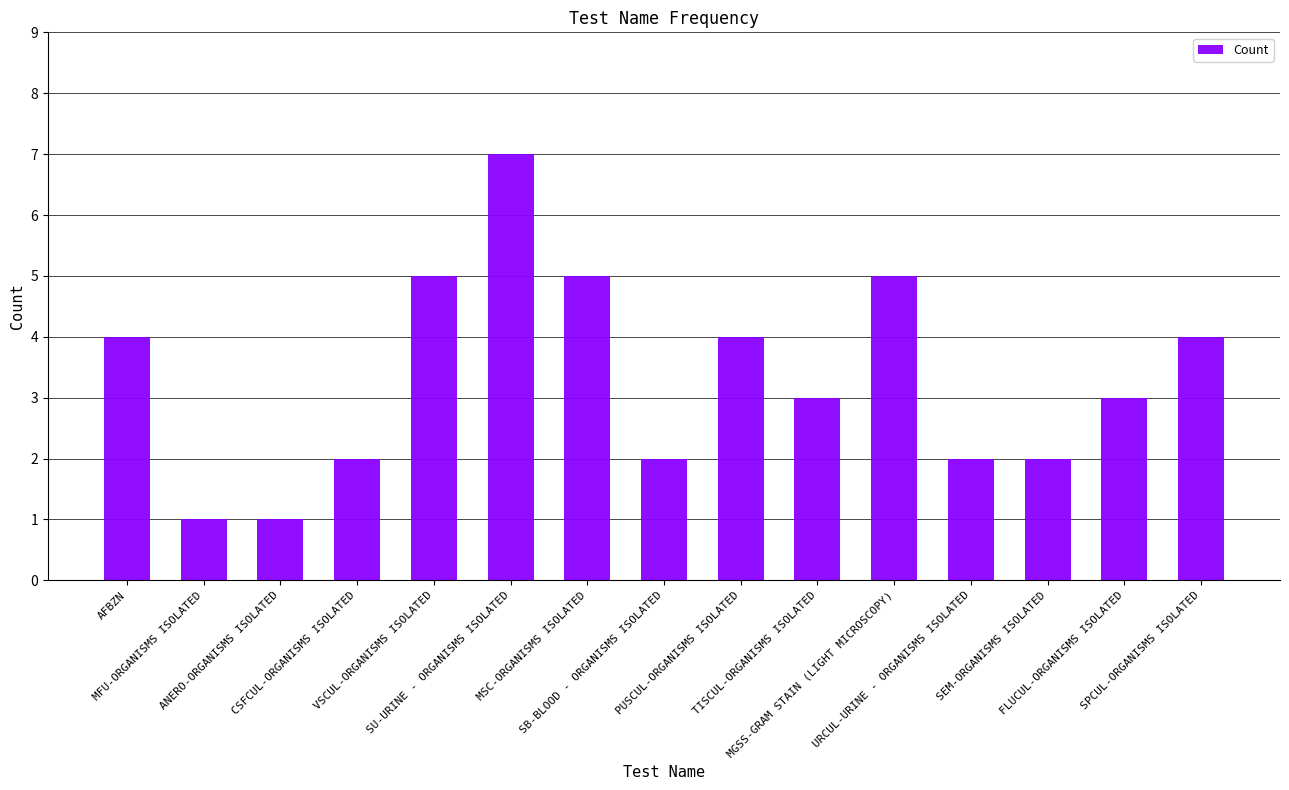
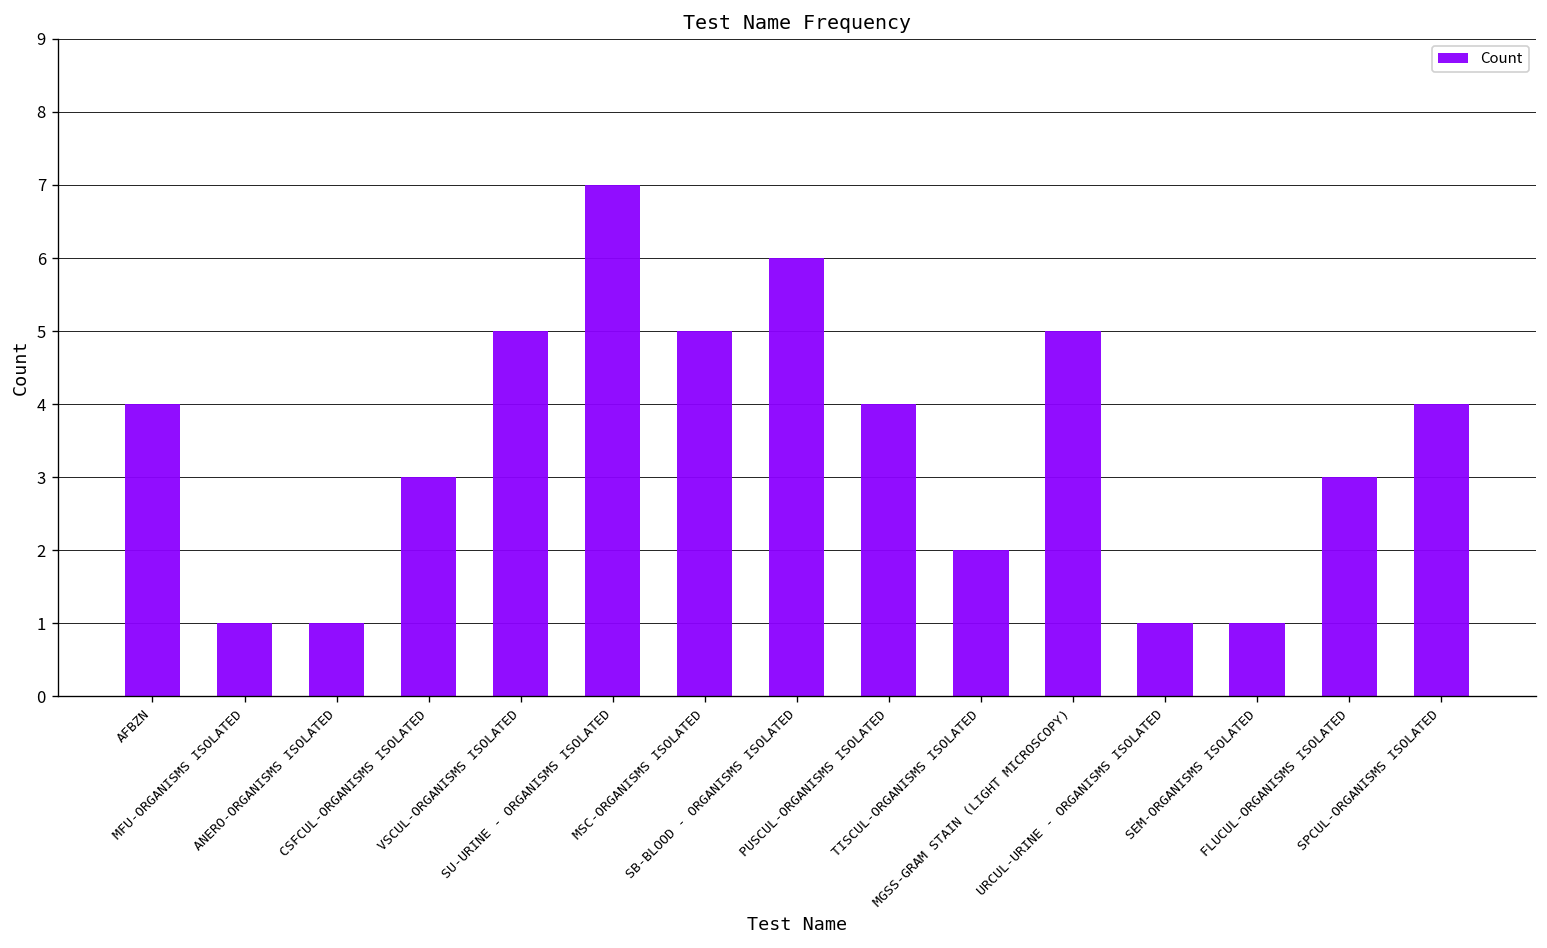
  {
    "AFBZN": 4,
    "MFU-ORGANISMS ISOLATED": 1,
    "ANERO-ORGANISMS ISOLATED": 1,
-   "CSFCUL-ORGANISMS ISOLATED": 2,
+   "CSFCUL-ORGANISMS ISOLATED": 3,
    "VSCUL-ORGANISMS ISOLATED": 5,
    "SU-URINE - ORGANISMS ISOLATED": 7,
    "MSC-ORGANISMS ISOLATED": 5,
-   "SB-BLOOD - ORGANISMS ISOLATED": 2,
+   "SB-BLOOD - ORGANISMS ISOLATED": 6,
    "PUSCUL-ORGANISMS ISOLATED": 4,
-   "TISCUL-ORGANISMS ISOLATED": 3,
+   "TISCUL-ORGANISMS ISOLATED": 2,
    "MGSS-GRAM STAIN (LIGHT MICROSCOPY)": 5,
-   "URCUL-URINE - ORGANISMS ISOLATED": 2,
-   "SEM-ORGANISMS ISOLATED": 2,
+   "URCUL-URINE - ORGANISMS ISOLATED": 1,
+   "SEM-ORGANISMS ISOLATED": 1,
    "FLUCUL-ORGANISMS ISOLATED": 3,
    "SPCUL-ORGANISMS ISOLATED": 4
  }
